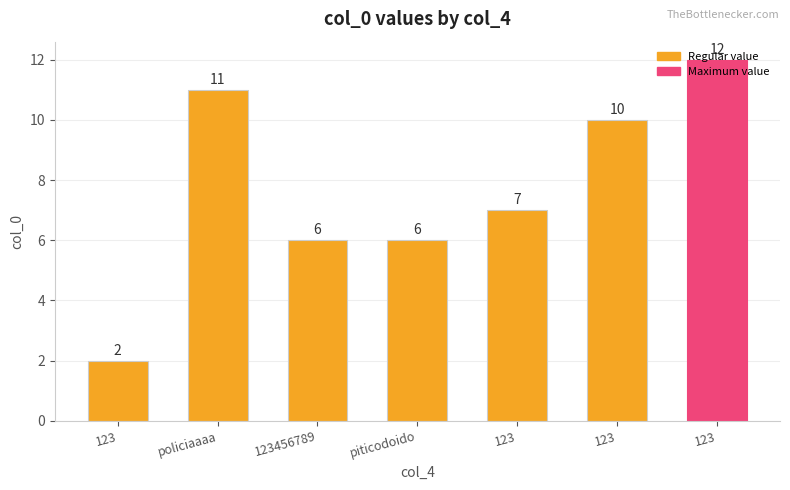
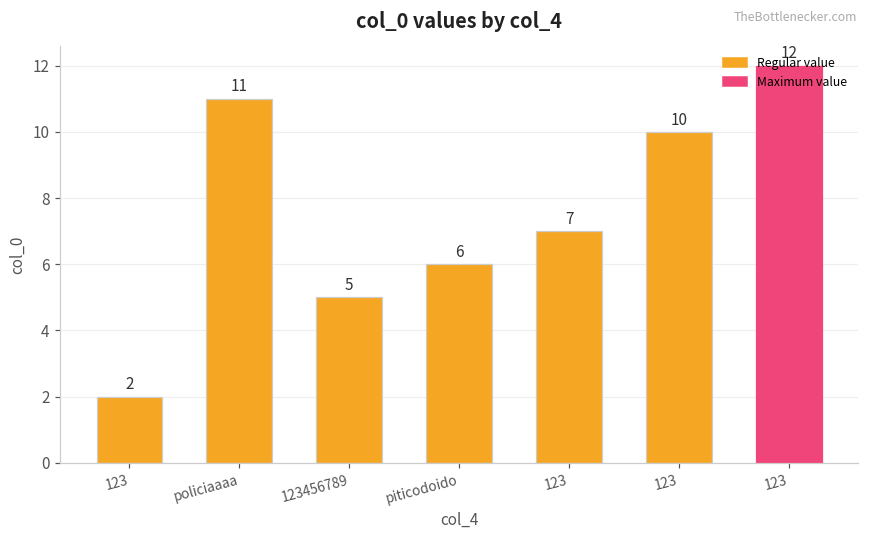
  {
    "policiaaaa": 11,
-   "123456789": 6,
+   "123456789": 5,
    "piticodoido": 6
  }
